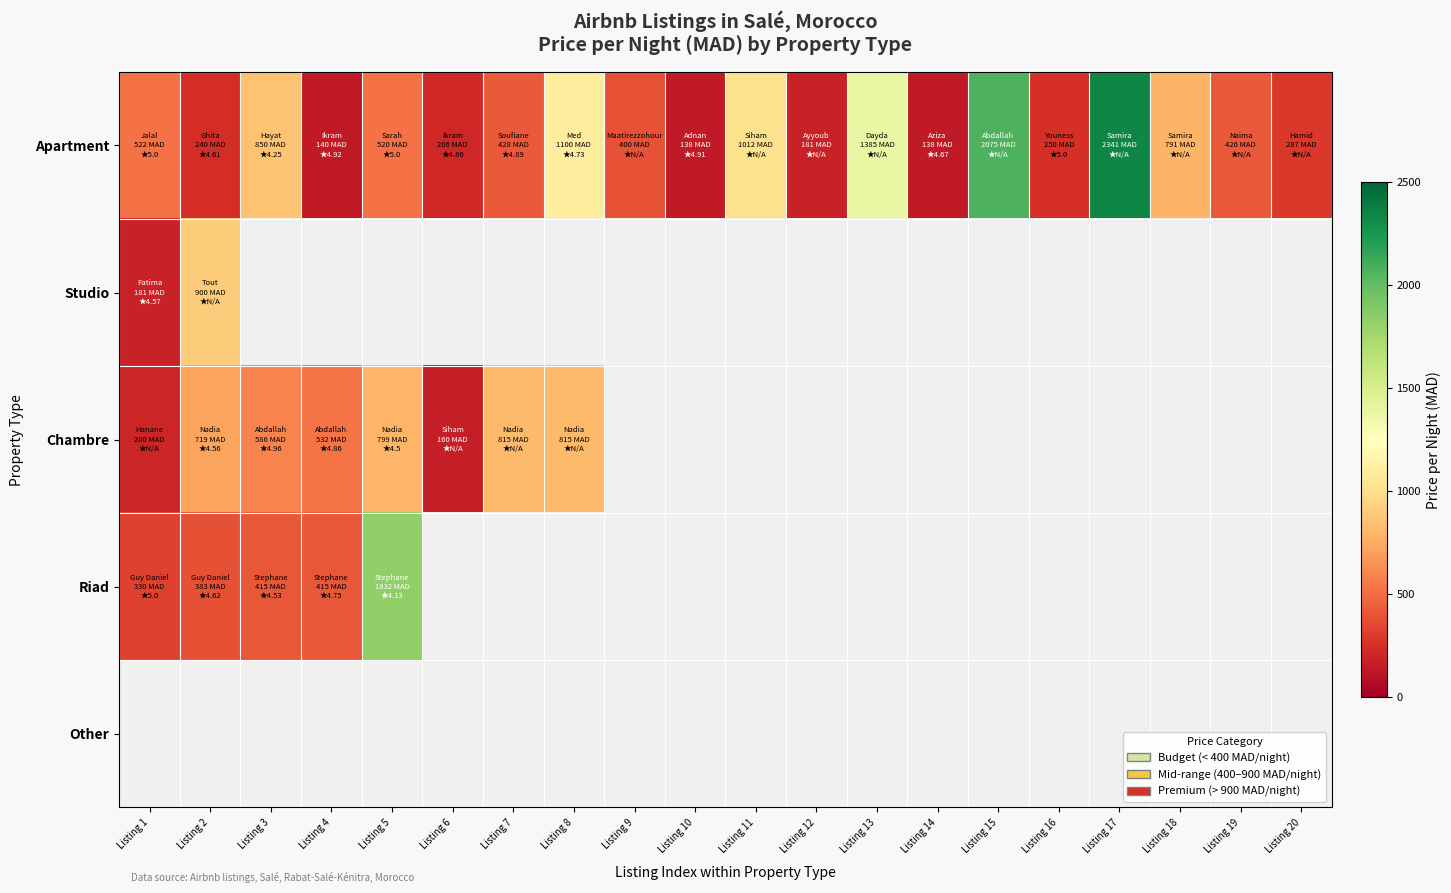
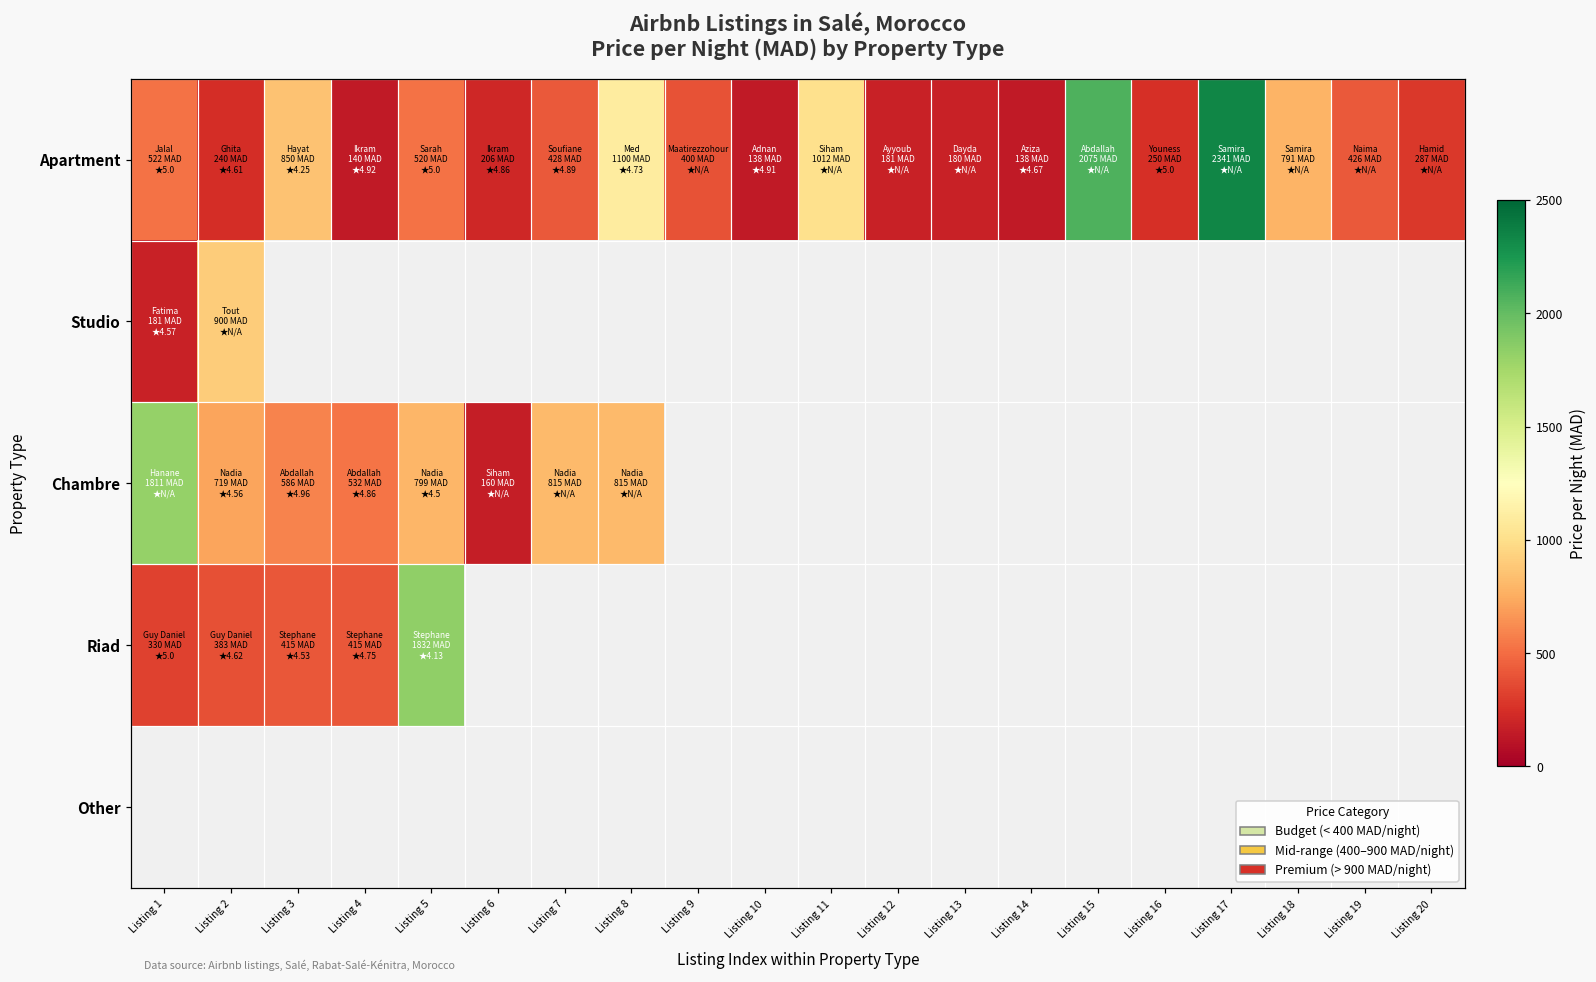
  {
    "Apartment": {
      "Listing 9": 400,
      "Listing 11": 1012,
      "Listing 12": 181,
-     "Listing 13": 1385,
+     "Listing 13": 180,
      "Listing 15": 2075,
      "Listing 17": 2341,
      "Listing 18": 791,
      "Listing 19": 426,
      "Listing 20": 287
    },
    "Studio": {
      "Listing 2": 900
    },
    "Chambre": {
-     "Listing 1": 200,
+     "Listing 1": 1811,
      "Listing 6": 160,
      "Listing 7": 815,
      "Listing 8": 815
    }
  }
